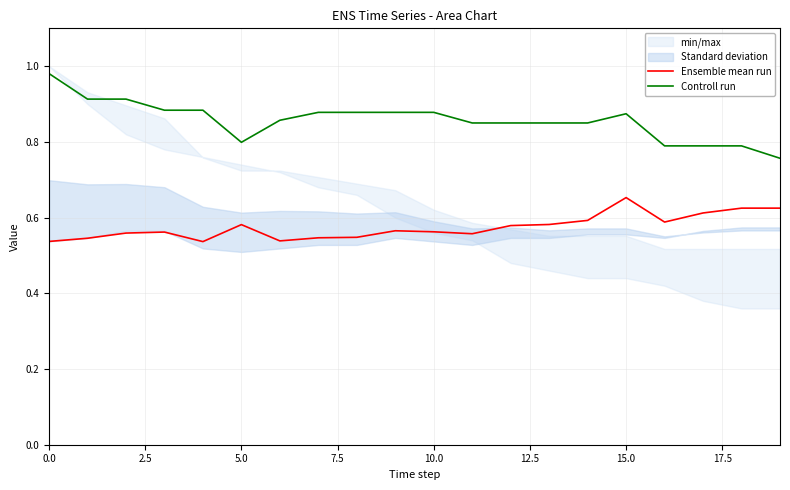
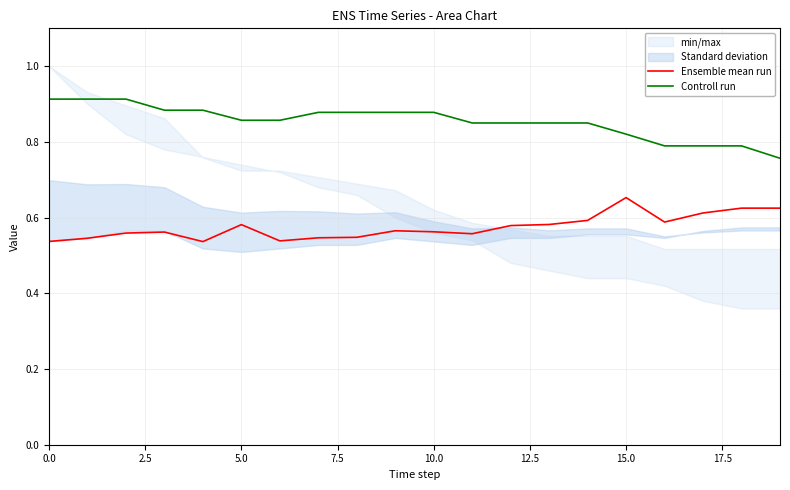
  {
    "Ensemble mean run": {
      "0.0": 0.54,
      "5.0": 0.58,
      "10.0": 0.56,
      "15.0": 0.65
    },
    "Controll run": {
-     "0.0": 0.98,
-     "5.0": 0.80,
+     "0.0": 0.91,
+     "5.0": 0.86,
      "10.0": 0.88,
-     "15.0": 0.87
+     "15.0": 0.82
    }
  }
